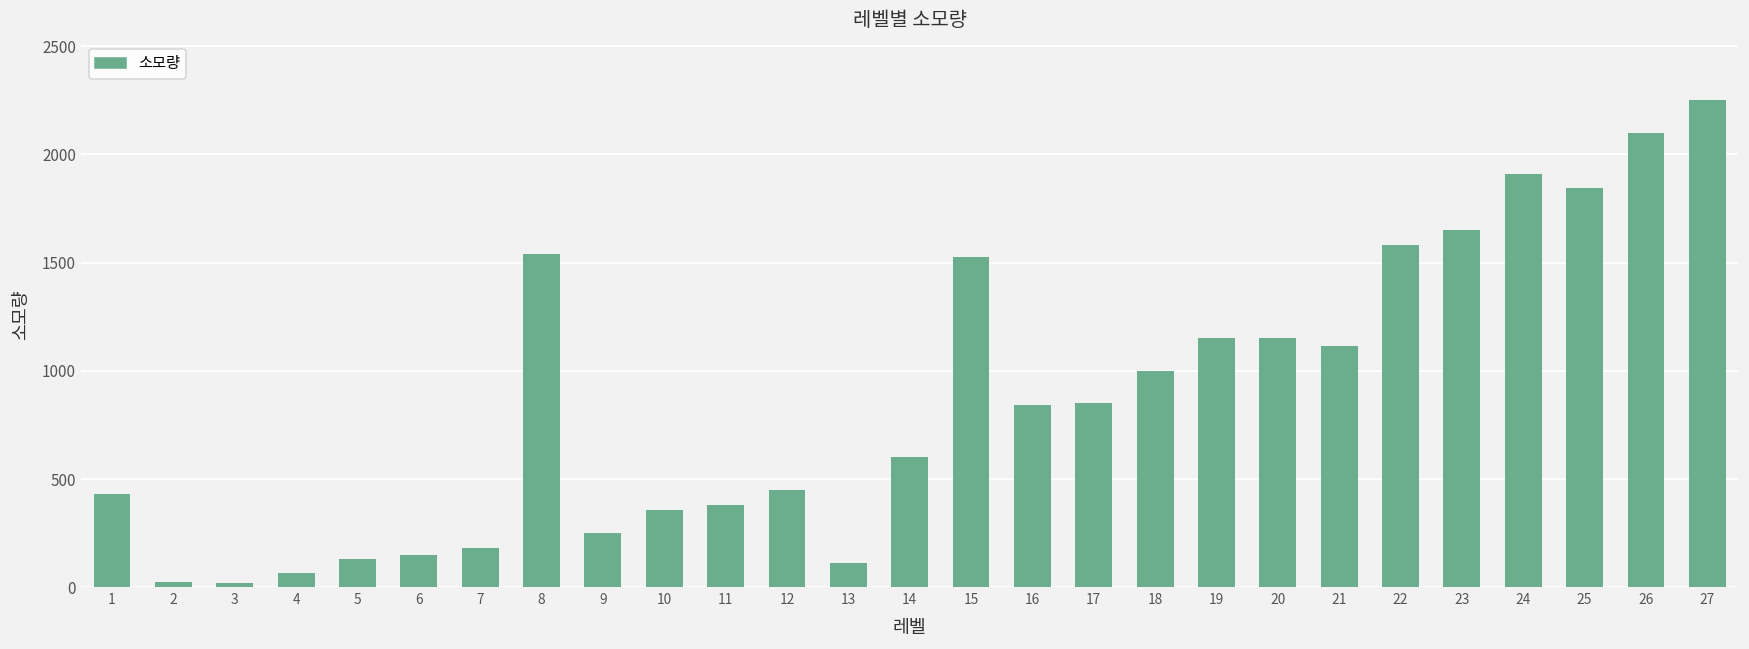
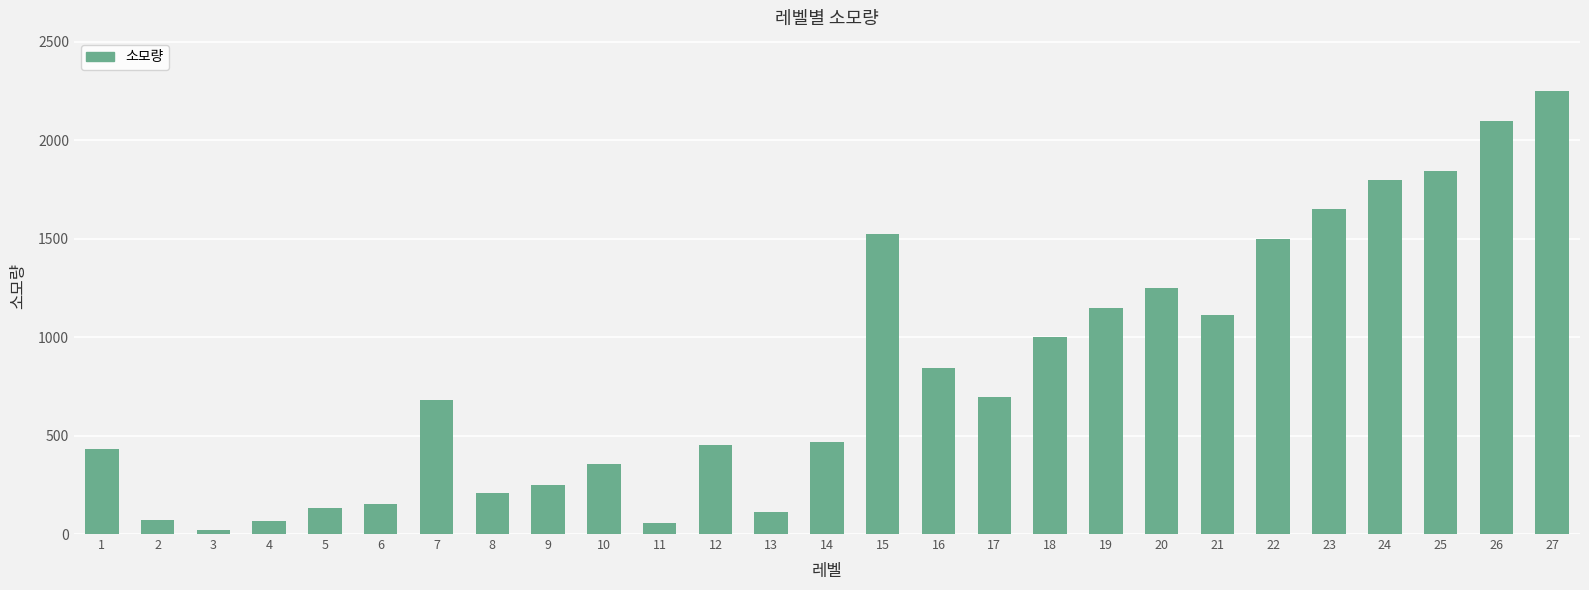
  {
    "1": 430,
-   "2": 30,
+   "2": 70,
    "3": 20,
    "4": 70,
    "5": 130,
    "6": 150,
-   "7": 180,
-   "8": 1540,
+   "7": 680,
+   "8": 210,
    "9": 250,
    "10": 360,
-   "11": 380,
+   "11": 60,
    "12": 450,
    "13": 110,
-   "14": 600,
+   "14": 470,
    "15": 1520,
    "16": 840,
-   "17": 850,
+   "17": 700,
    "18": 1000,
    "19": 1150,
-   "20": 1150,
+   "20": 1250,
    "21": 1120,
-   "22": 1580,
+   "22": 1500,
    "23": 1650,
-   "24": 1910,
+   "24": 1800,
    "25": 1850,
    "26": 2100,
    "27": 2250
  }
